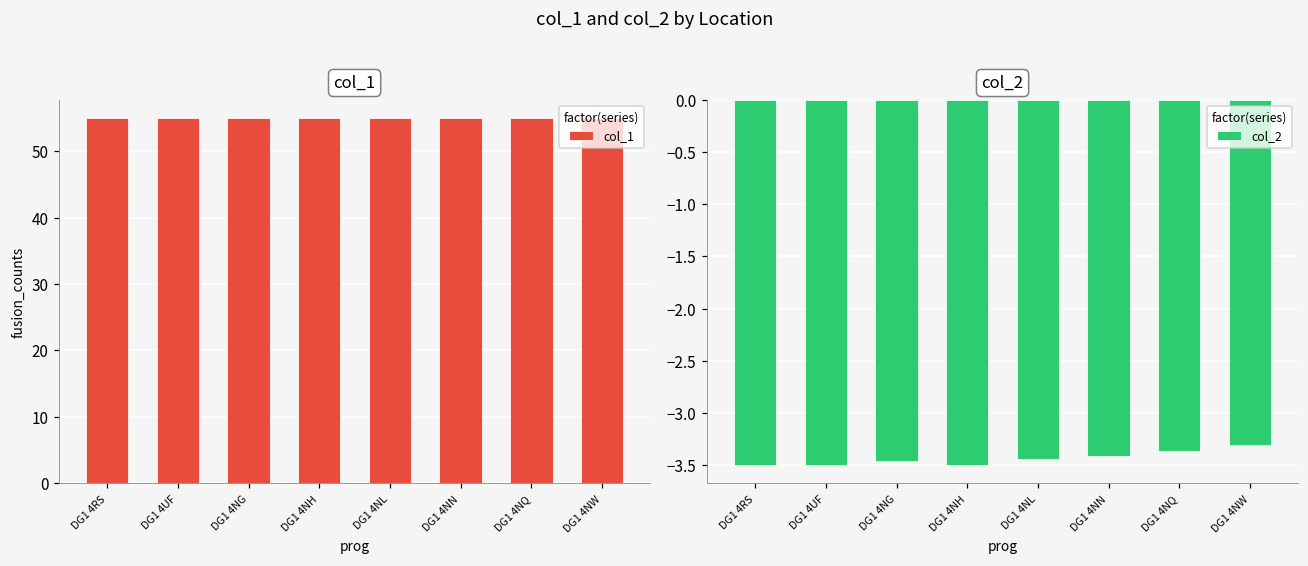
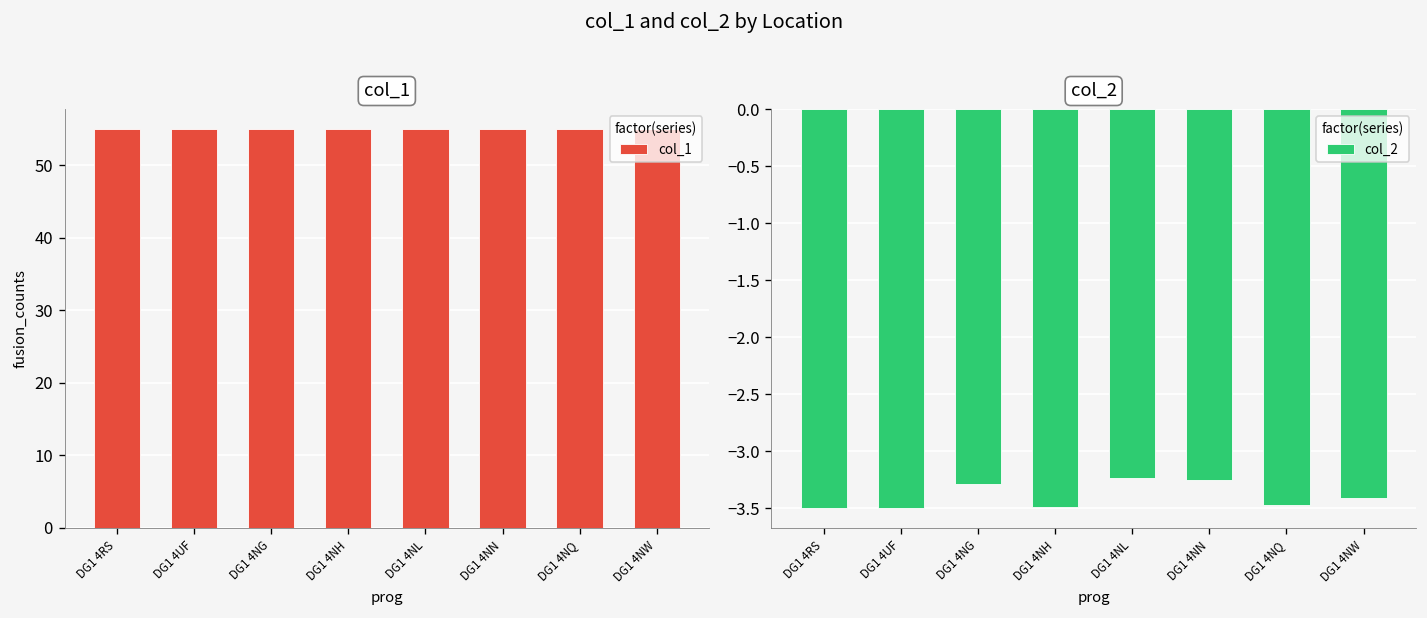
  {
    "col_1": {
      "DG1 4RS": 55,
      "DG1 4UF": 55,
      "DG1 4NG": 55,
      "DG1 4NH": 55,
      "DG1 4NL": 55,
      "DG1 4NN": 55,
      "DG1 4NQ": 55
    },
    "col_2": {
      "DG1 4RS": -3.5,
      "DG1 4UF": -3.5,
-     "DG1 4NG": -3.5,
+     "DG1 4NG": -3.3,
      "DG1 4NH": -3.5,
-     "DG1 4NL": -3.4,
-     "DG1 4NN": -3.4,
-     "DG1 4NQ": -3.4,
-     "DG1 4NW": -3.3
+     "DG1 4NL": -3.2,
+     "DG1 4NN": -3.3,
+     "DG1 4NQ": -3.5,
+     "DG1 4NW": -3.4
    }
  }
